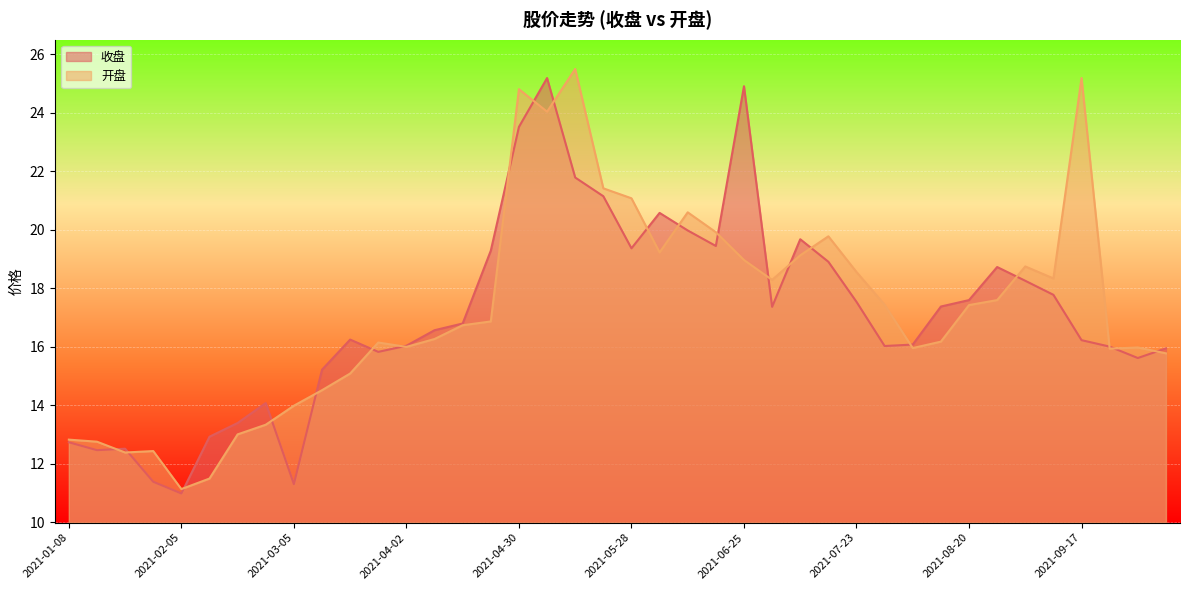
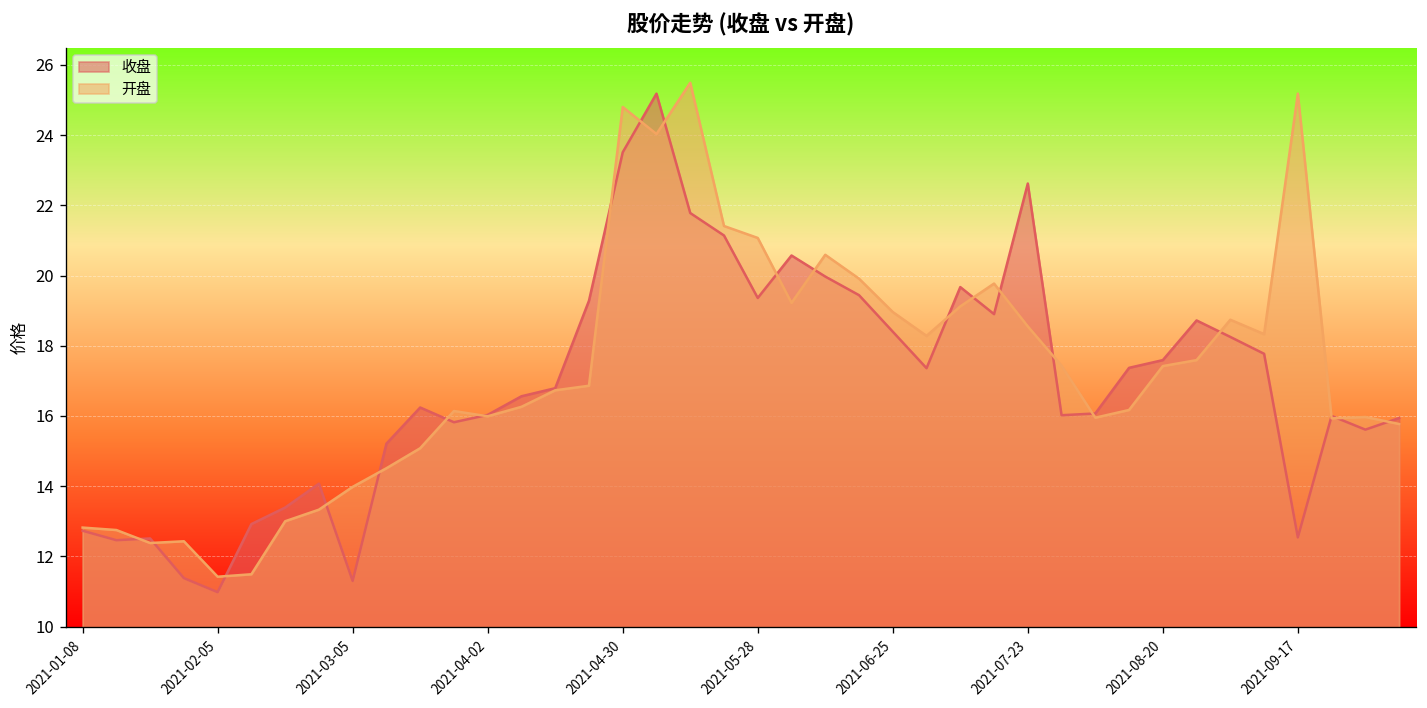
  {
    "收盘": {
      "2021-01-08": 12.7,
      "2021-02-05": 11.0,
      "2021-03-05": 11.3,
      "2021-04-30": 23.5,
      "2021-05-28": 19.4,
-     "2021-06-25": 24.9,
-     "2021-07-23": 17.5,
+     "2021-06-25": 18.4,
+     "2021-07-23": 22.6,
      "2021-08-20": 17.6,
-     "2021-09-17": 16.2
+     "2021-09-17": 12.5
    },
    "开盘": {
      "2021-01-08": 12.8,
-     "2021-02-05": 11.1,
+     "2021-02-05": 11.4,
      "2021-03-05": 14.0,
      "2021-04-30": 24.8,
      "2021-05-28": 21.1,
      "2021-06-25": 19.0,
      "2021-07-23": 18.6,
      "2021-08-20": 17.4,
      "2021-09-17": 25.2
    }
  }
